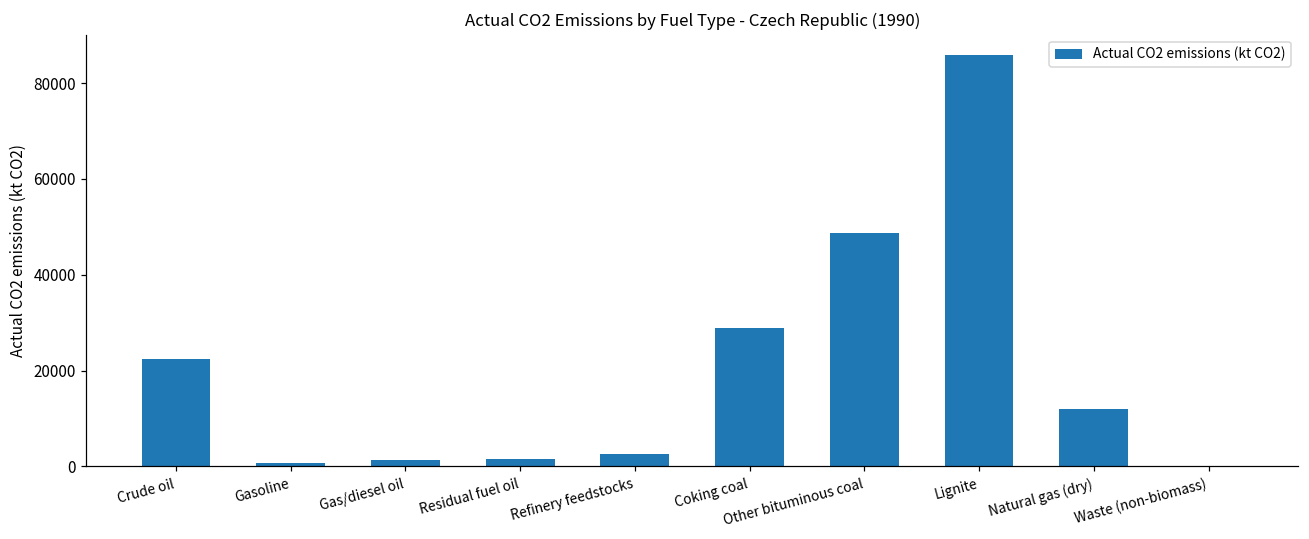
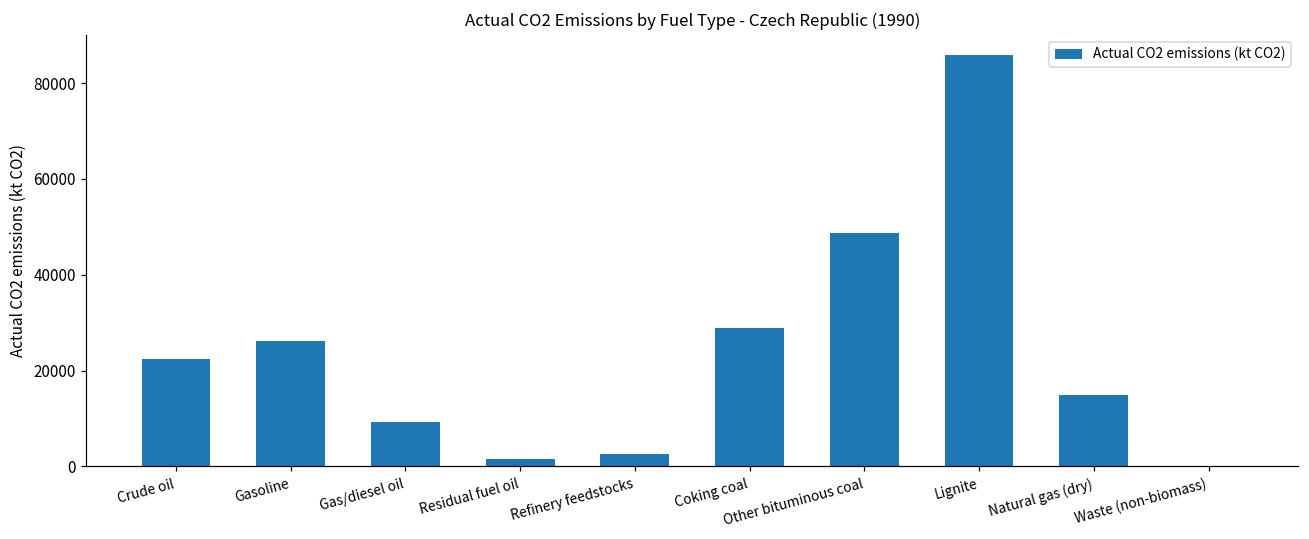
  {
    "Crude oil": 22000,
-   "Gasoline": 1000,
-   "Gas/diesel oil": 1000,
+   "Gasoline": 26000,
+   "Gas/diesel oil": 9000,
    "Residual fuel oil": 2000,
    "Refinery feedstocks": 3000,
    "Coking coal": 29000,
    "Other bituminous coal": 49000,
    "Lignite": 86000,
-   "Natural gas (dry)": 12000
+   "Natural gas (dry)": 15000
  }
